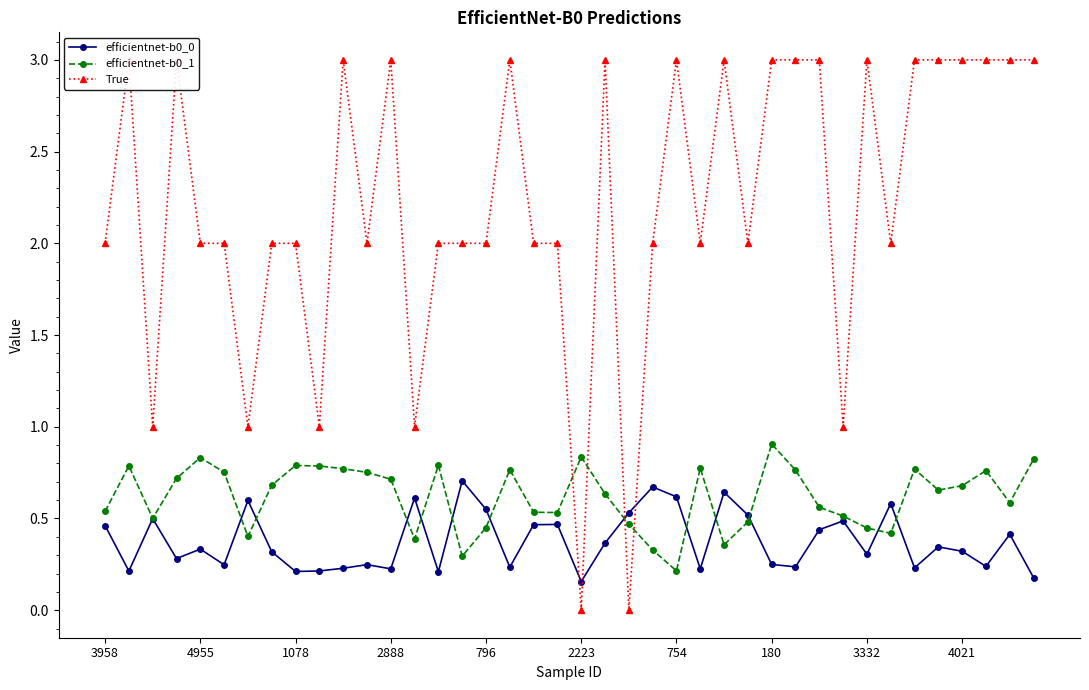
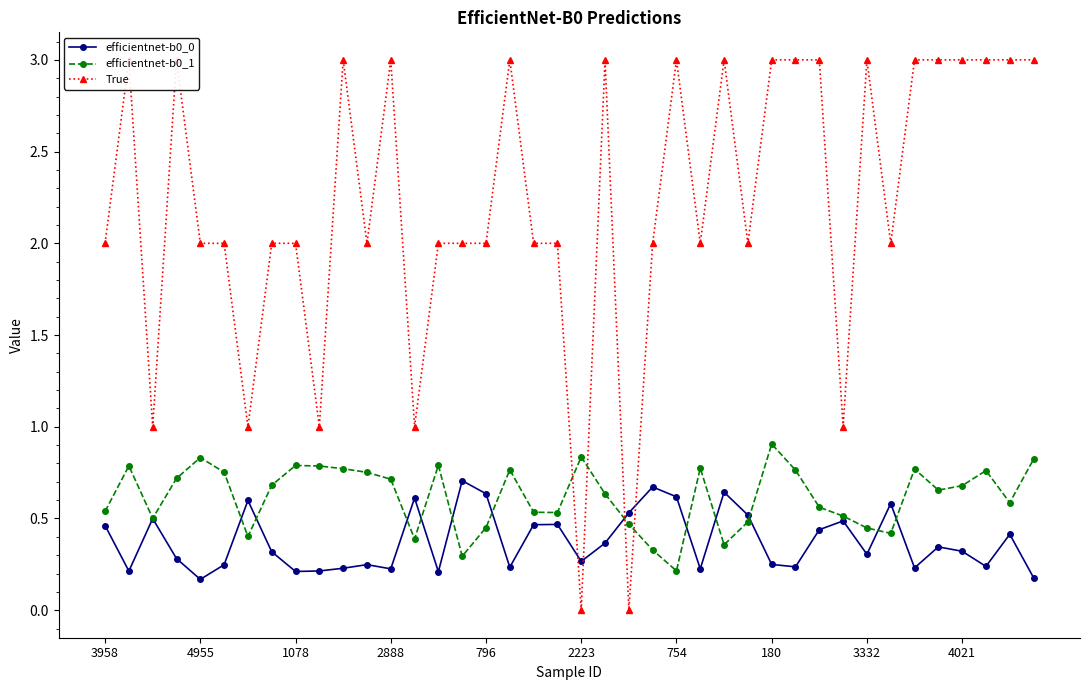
  {
    "efficientnet-b0_0": {
      "3958": 0.46,
-     "4955": 0.33,
+     "4955": 0.17,
      "1078": 0.21,
      "2888": 0.23,
-     "796": 0.55,
-     "2223": 0.16,
+     "796": 0.64,
+     "2223": 0.27,
      "754": 0.62,
      "180": 0.25,
      "3332": 0.30,
      "4021": 0.32
    },
    "efficientnet-b0_1": {
      "3958": 0.54,
      "4955": 0.83,
      "1078": 0.79,
      "2888": 0.71,
      "796": 0.45,
      "2223": 0.84,
      "754": 0.21,
      "180": 0.91,
      "3332": 0.45,
      "4021": 0.68
    },
    "True": {
      "3958": 2.00,
      "4955": 2.00,
      "1078": 2.00,
      "2888": 3.00,
      "796": 2.00,
      "2223": 0.00,
      "754": 3.00,
      "180": 3.00,
      "3332": 3.00,
      "4021": 3.00
    }
  }
